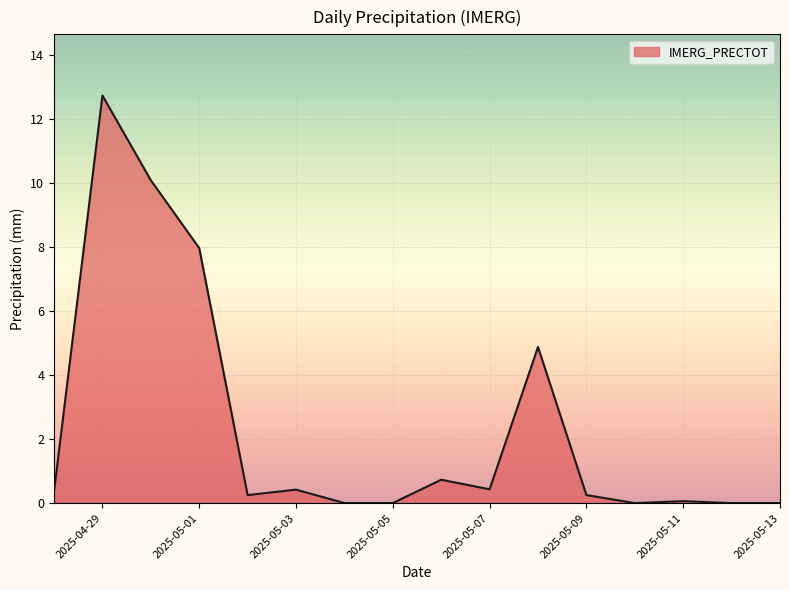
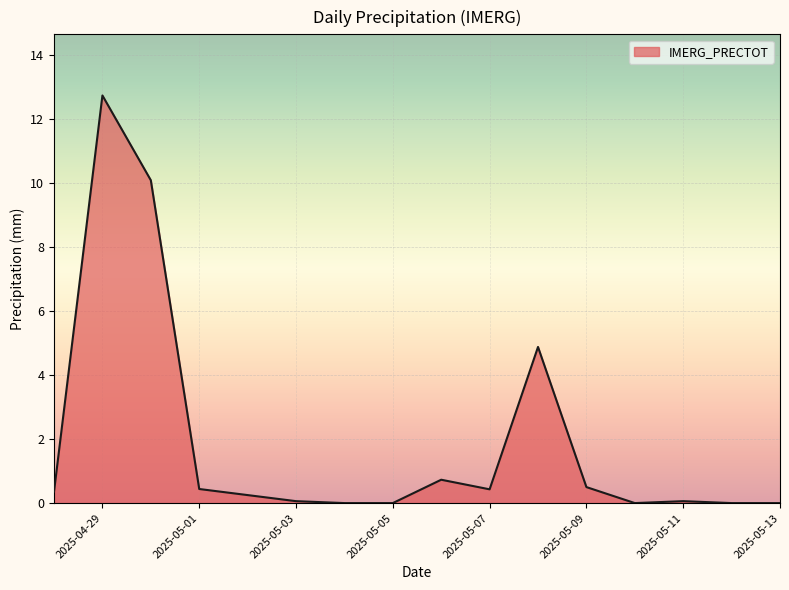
  {
    "2025-04-29": 12.7,
-   "2025-05-01": 8.0,
-   "2025-05-03": 0.4,
+   "2025-05-01": 0.4,
+   "2025-05-03": 0.1,
    "2025-05-05": 0.0,
    "2025-05-07": 0.4,
-   "2025-05-09": 0.3,
+   "2025-05-09": 0.5,
    "2025-05-11": 0.1,
    "2025-05-13": 0.0
  }
